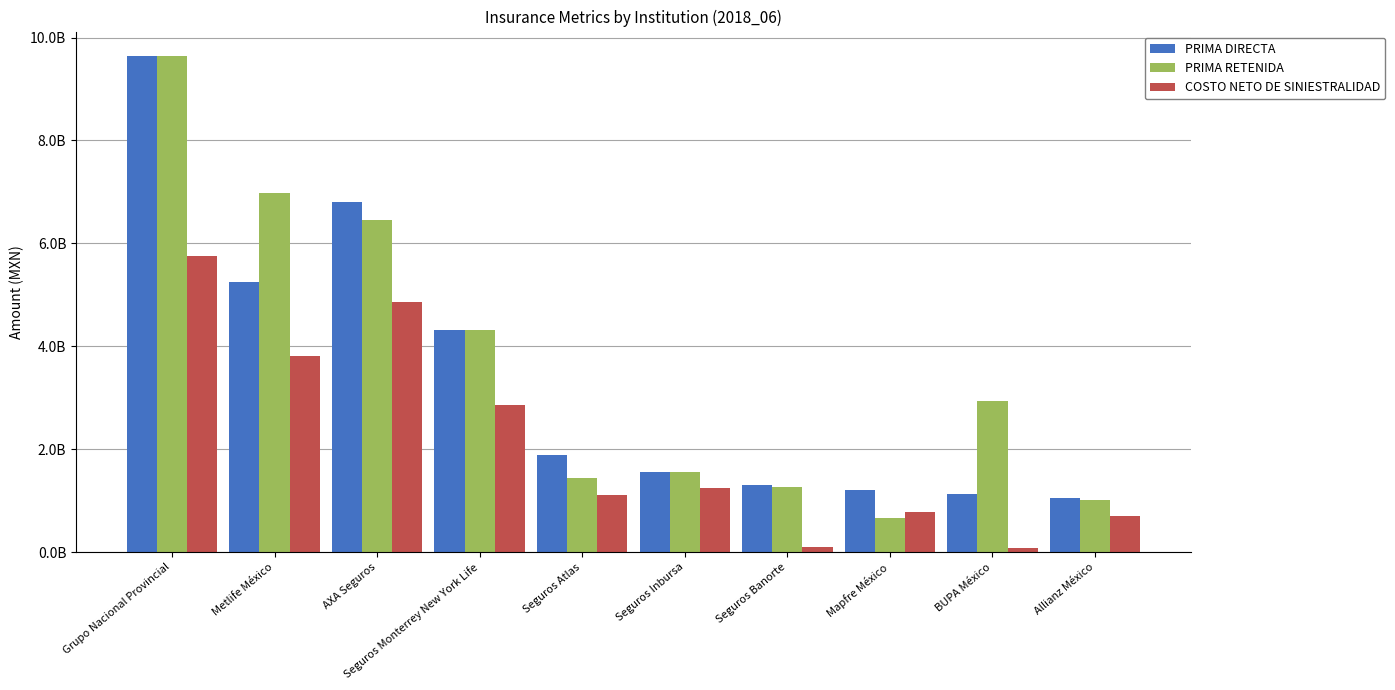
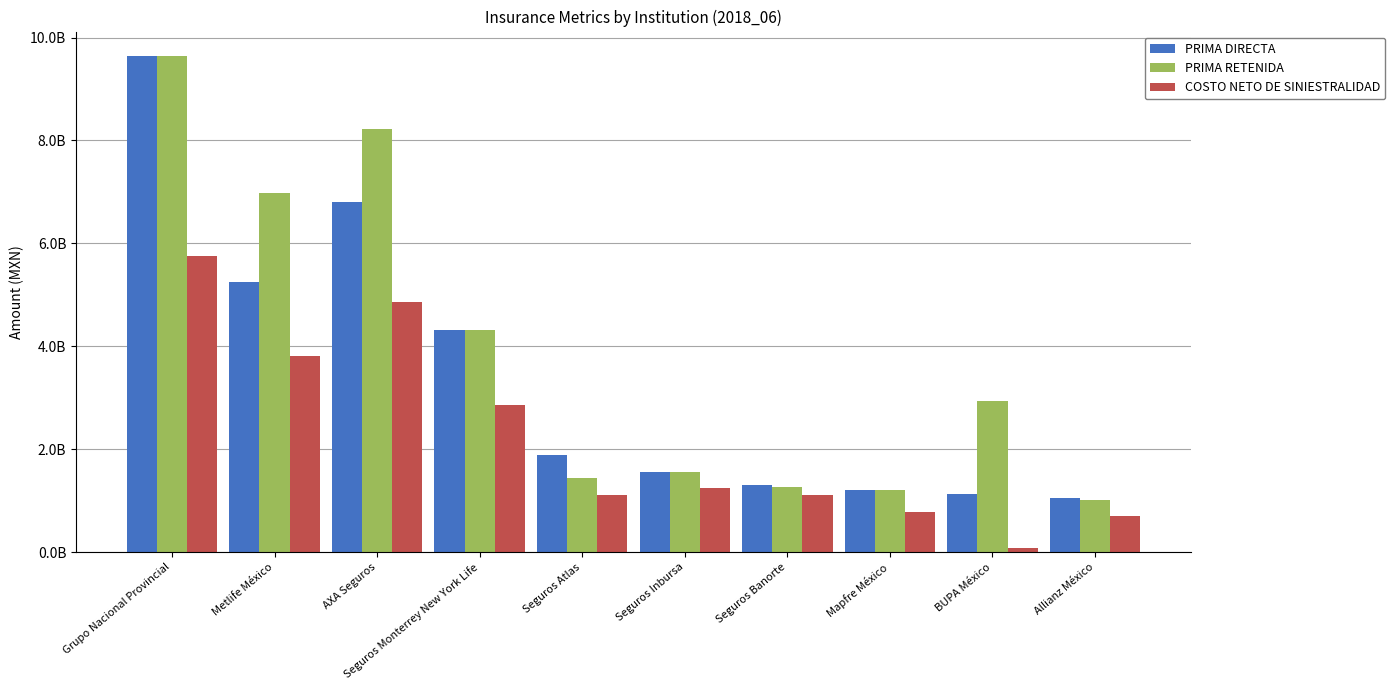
  {
    "PRIMA DIRECTA": {
      "Grupo Nacional Provincial": 9600000000,
      "Metlife México": 5200000000,
      "AXA Seguros": 6800000000,
      "Seguros Monterrey New York Life": 4300000000,
      "Seguros Atlas": 1900000000,
      "Seguros Inbursa": 1600000000,
      "Seguros Banorte": 1300000000,
      "Mapfre México": 1200000000,
      "BUPA México": 1100000000,
      "Allianz México": 1100000000
    },
    "PRIMA RETENIDA": {
      "Grupo Nacional Provincial": 9600000000,
      "Metlife México": 7000000000,
-     "AXA Seguros": 6500000000,
+     "AXA Seguros": 8200000000,
      "Seguros Monterrey New York Life": 4300000000,
      "Seguros Atlas": 1400000000,
      "Seguros Inbursa": 1600000000,
      "Seguros Banorte": 1300000000,
-     "Mapfre México": 700000000,
+     "Mapfre México": 1200000000,
      "BUPA México": 2900000000,
      "Allianz México": 1000000000
    },
    "COSTO NETO DE SINIESTRALIDAD": {
      "Grupo Nacional Provincial": 5700000000,
      "Metlife México": 3800000000,
      "AXA Seguros": 4900000000,
      "Seguros Monterrey New York Life": 2900000000,
      "Seguros Atlas": 1100000000,
      "Seguros Inbursa": 1200000000,
-     "Seguros Banorte": 100000000,
+     "Seguros Banorte": 1100000000,
      "Mapfre México": 800000000,
      "BUPA México": 100000000,
      "Allianz México": 700000000
    }
  }
